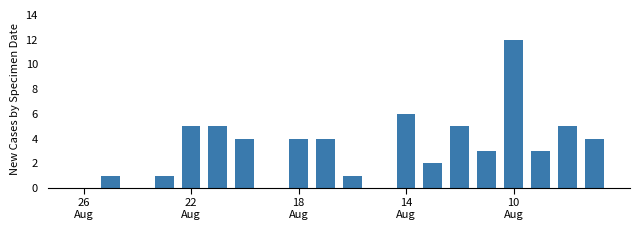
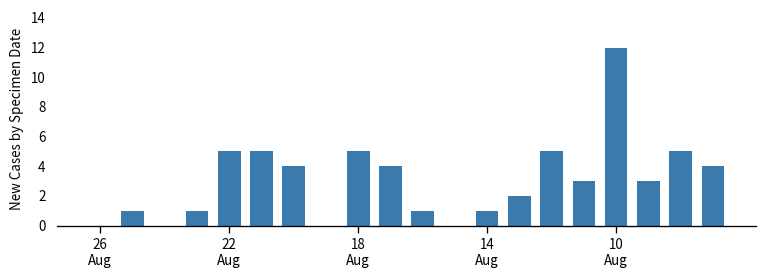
  {
    "26 Aug": 0,
    "22 Aug": 5,
-   "18 Aug": 4,
-   "14 Aug": 6,
+   "18 Aug": 5,
+   "14 Aug": 1,
    "10 Aug": 12
  }
